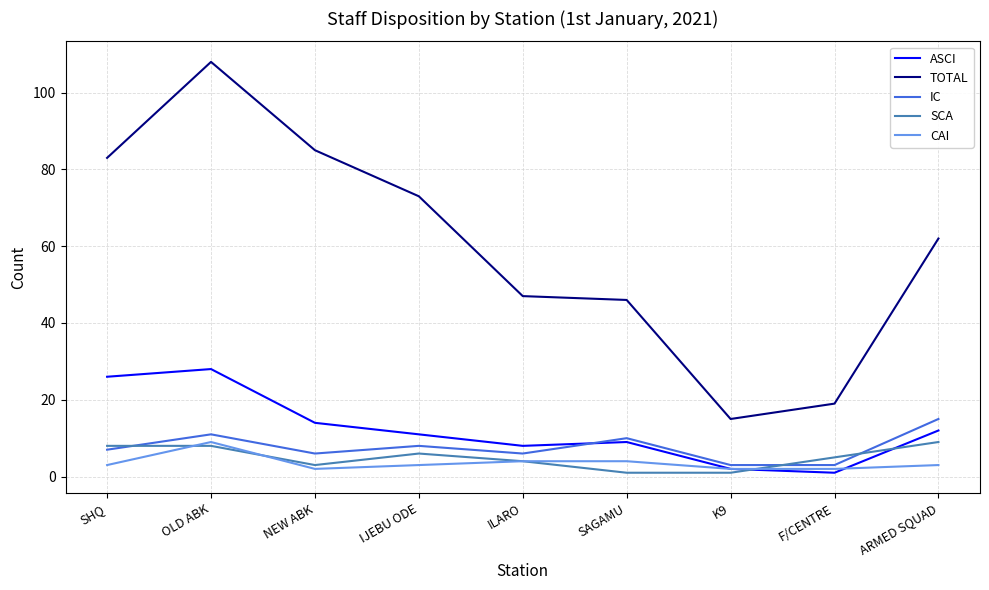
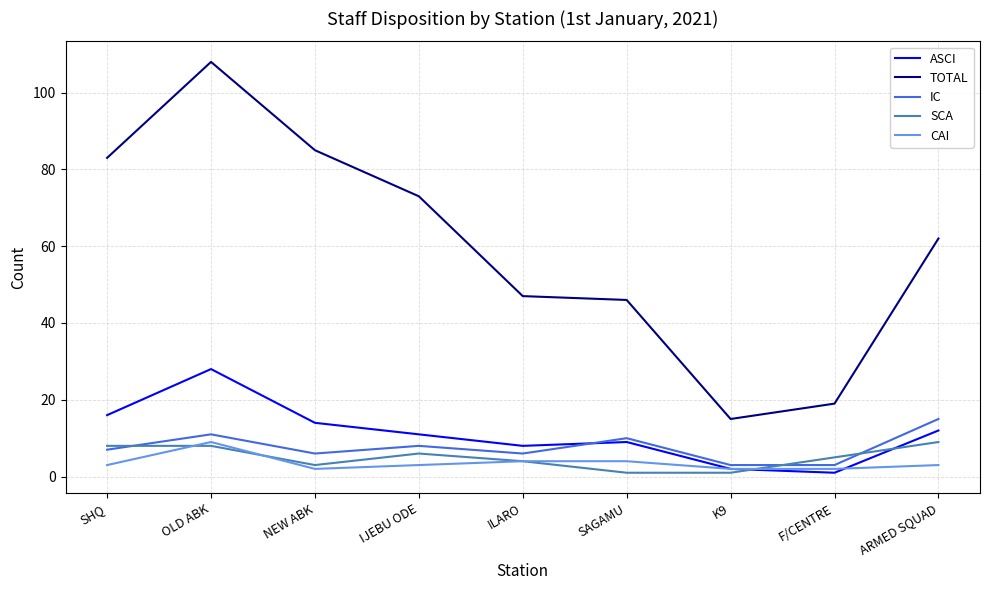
  {
    "ASCI": {
-     "SHQ": 26,
+     "SHQ": 16,
      "OLD ABK": 28,
      "NEW ABK": 14,
      "IJEBU ODE": 11,
      "ILARO": 8,
      "SAGAMU": 9,
      "F/CENTRE": 1,
      "ARMED SQUAD": 12
    },
    "TOTAL": {
      "SHQ": 83,
      "OLD ABK": 108,
      "NEW ABK": 85,
      "IJEBU ODE": 73,
      "ILARO": 47,
      "SAGAMU": 46,
      "K9": 15,
      "F/CENTRE": 19,
      "ARMED SQUAD": 62
    }
  }
